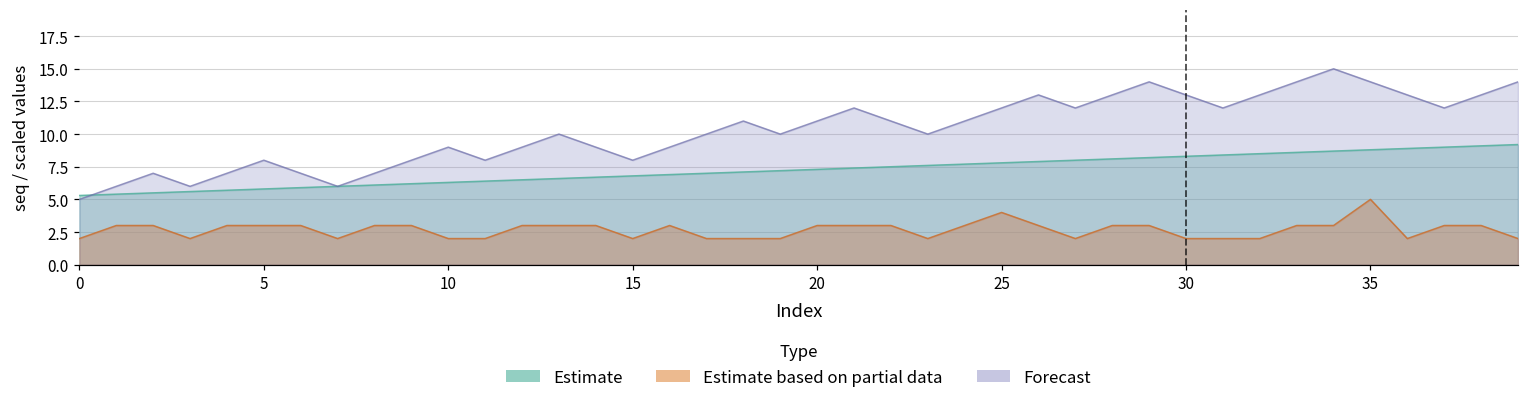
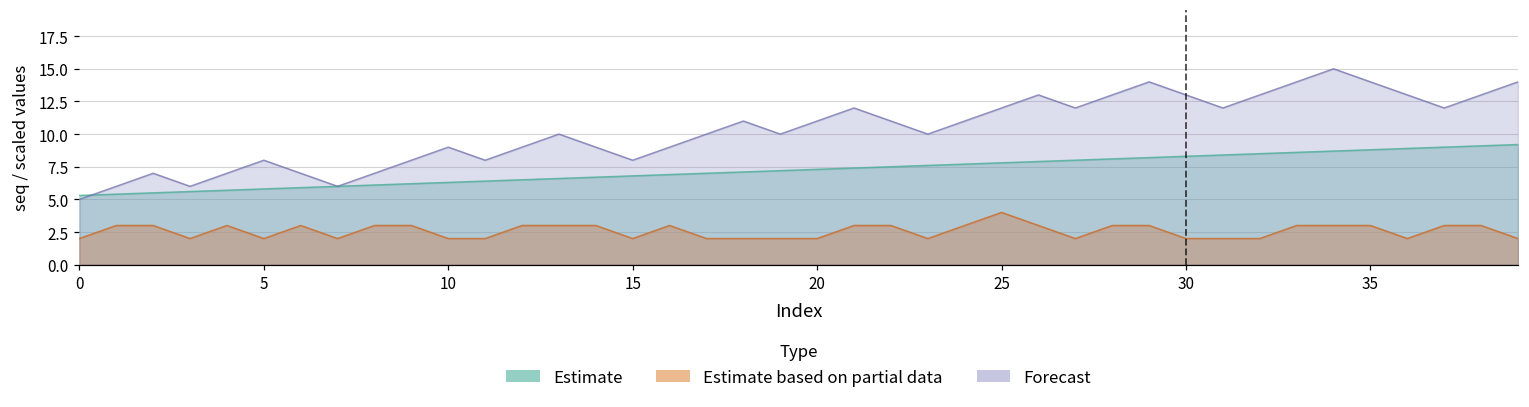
  {
    "Estimate based on partial data": {
      "0": 2,
-     "5": 3,
+     "5": 2,
      "10": 2,
      "15": 2,
-     "20": 3,
+     "20": 2,
      "25": 4,
      "30": 2,
-     "35": 5
+     "35": 3
    }
  }
